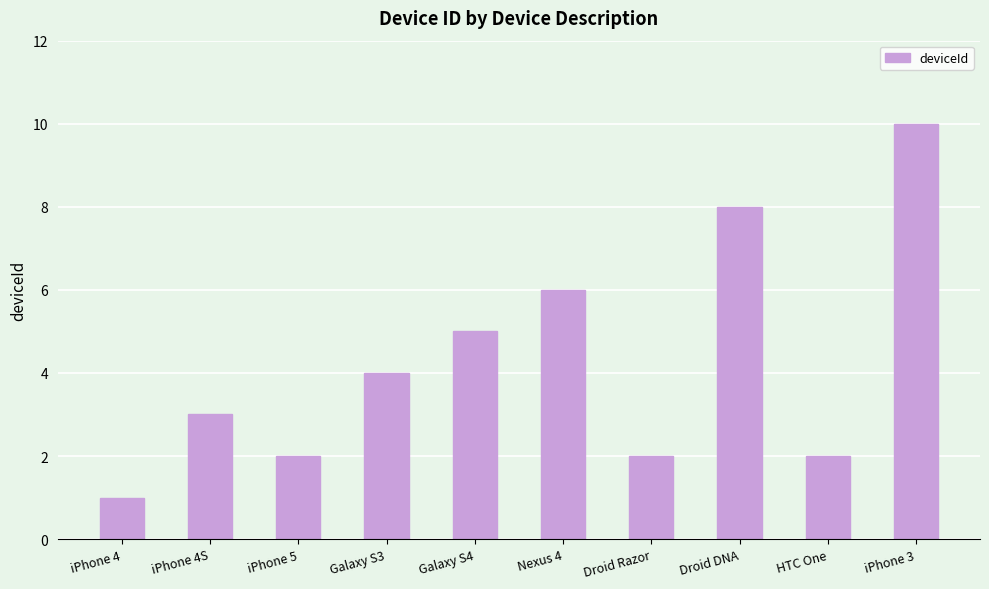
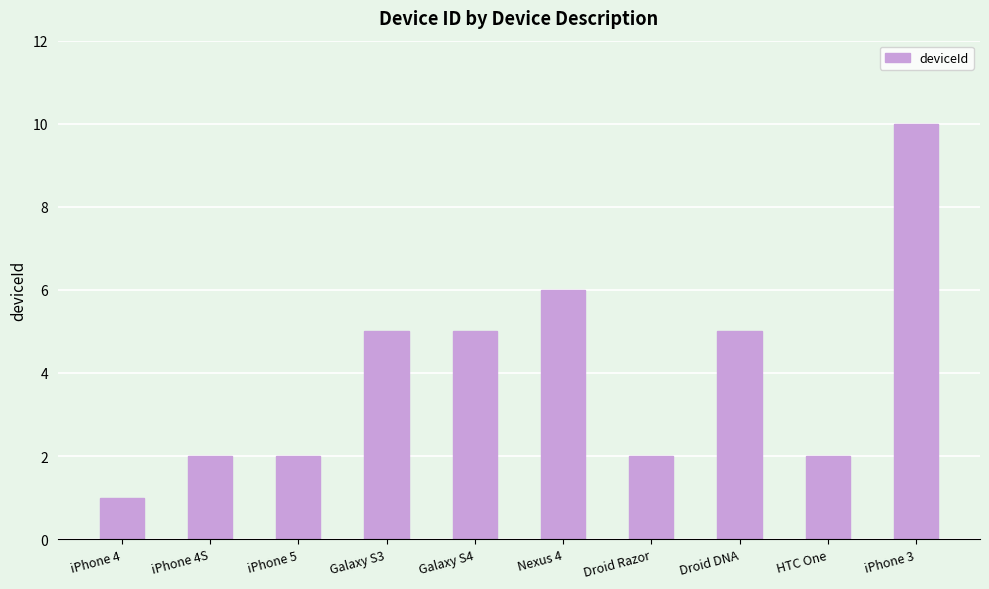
  {
    "iPhone 4": 1,
-   "iPhone 4S": 3,
+   "iPhone 4S": 2,
    "iPhone 5": 2,
-   "Galaxy S3": 4,
+   "Galaxy S3": 5,
    "Galaxy S4": 5,
    "Nexus 4": 6,
    "Droid Razor": 2,
-   "Droid DNA": 8,
+   "Droid DNA": 5,
    "HTC One": 2,
    "iPhone 3": 10
  }
